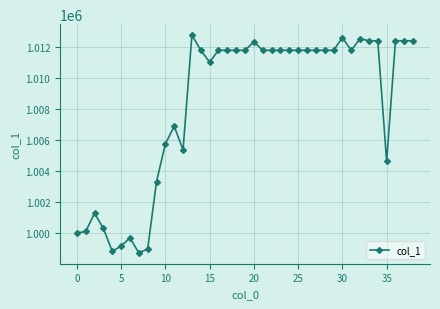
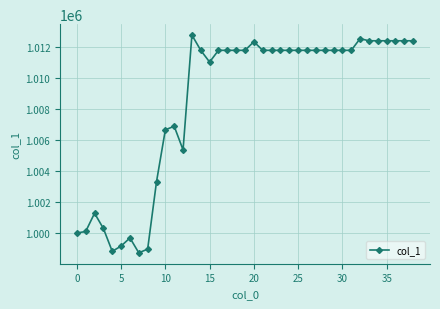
  {
    "0": 1000000,
    "5": 999200,
-   "10": 1005700,
+   "10": 1006700,
    "15": 1011000,
    "20": 1012300,
    "25": 1011800,
-   "30": 1012600,
-   "35": 1004600
+   "30": 1011800,
+   "35": 1012400
  }
